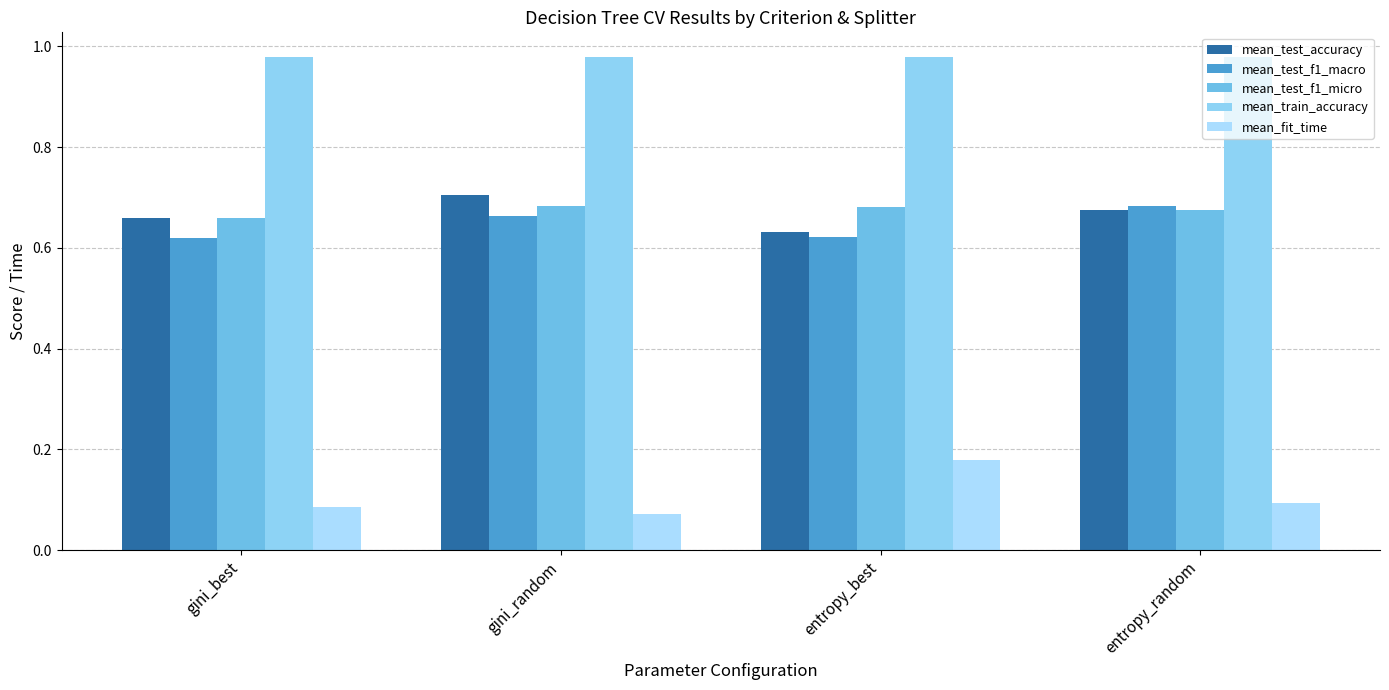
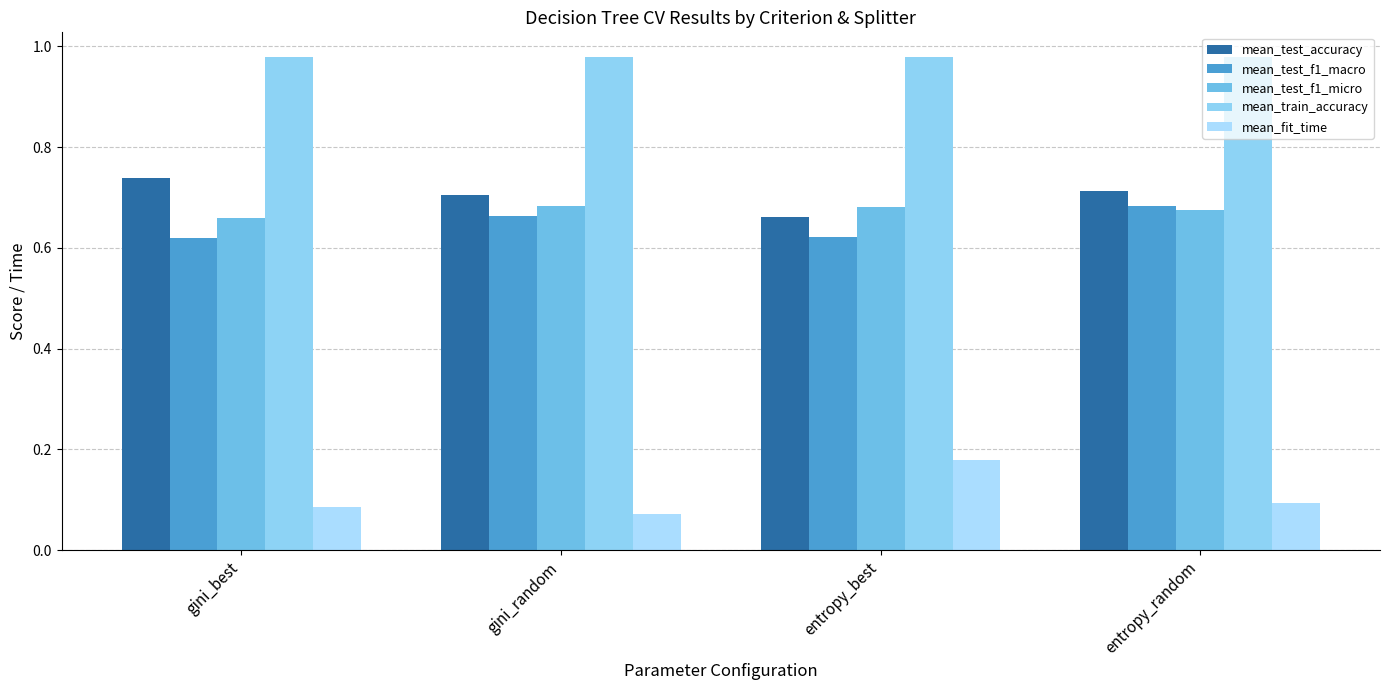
  {
    "mean_test_accuracy": {
-     "gini_best": 0.66,
+     "gini_best": 0.74,
      "gini_random": 0.70,
-     "entropy_best": 0.63,
-     "entropy_random": 0.68
+     "entropy_best": 0.66,
+     "entropy_random": 0.71
    }
  }
